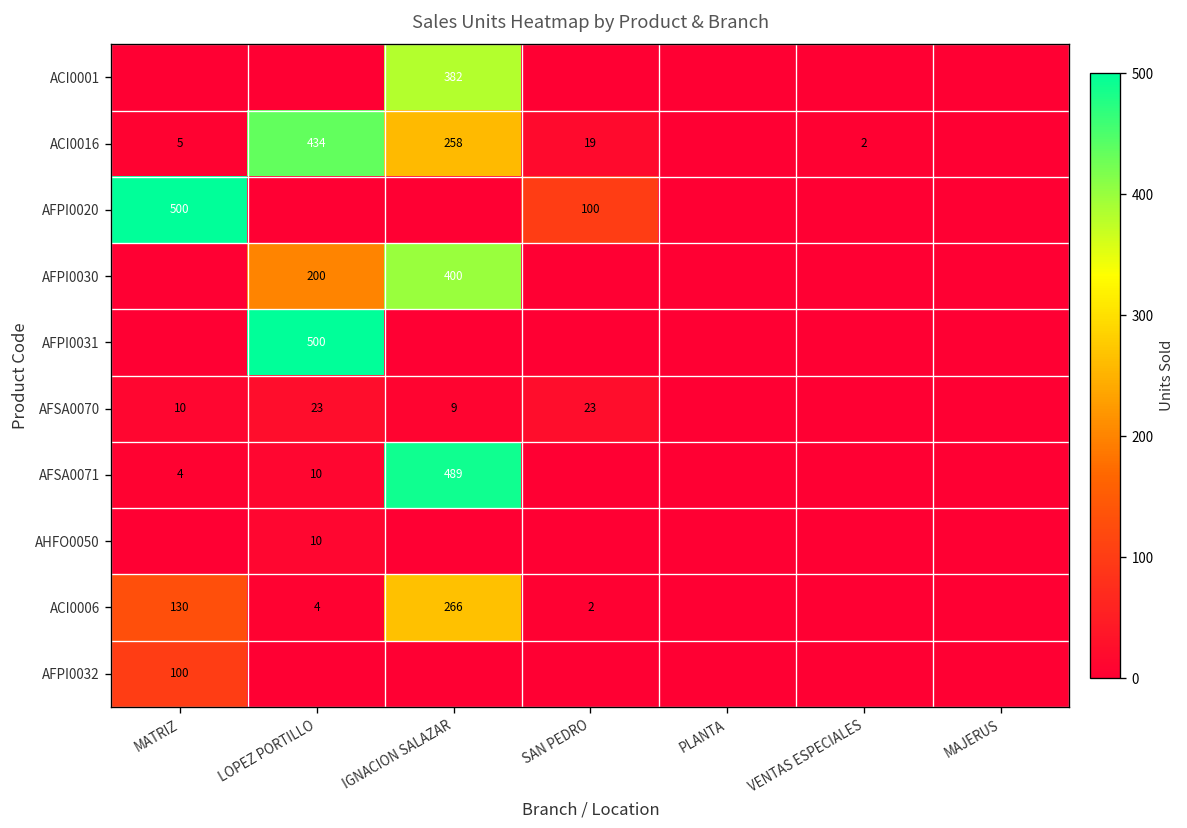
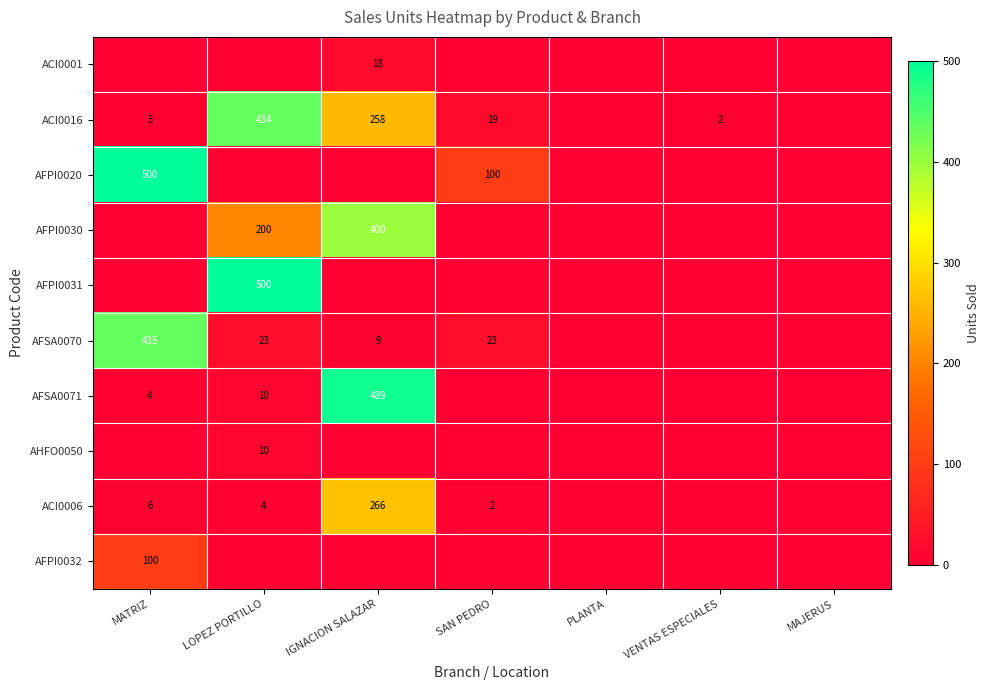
  {
    "ACI0001": {
-     "IGNACION SALAZAR": 382
+     "IGNACION SALAZAR": 18
    },
    "ACI0016": {
      "MATRIZ": 5,
      "LOPEZ PORTILLO": 434,
      "IGNACION SALAZAR": 258,
      "SAN PEDRO": 19,
      "VENTAS ESPECIALES": 2
    },
    "AFPI0020": {
      "MATRIZ": 500,
      "SAN PEDRO": 100
    },
    "AFPI0030": {
      "LOPEZ PORTILLO": 200,
      "IGNACION SALAZAR": 400
    },
    "AFPI0031": {
      "LOPEZ PORTILLO": 500
    },
    "AFSA0070": {
-     "MATRIZ": 10,
+     "MATRIZ": 435,
      "LOPEZ PORTILLO": 23,
      "IGNACION SALAZAR": 9,
      "SAN PEDRO": 23
    },
    "AFSA0071": {
      "MATRIZ": 4,
      "LOPEZ PORTILLO": 10,
      "IGNACION SALAZAR": 489
    },
    "AHFO0050": {
      "LOPEZ PORTILLO": 10
    },
    "ACI0006": {
-     "MATRIZ": 130,
+     "MATRIZ": 6,
      "LOPEZ PORTILLO": 4,
      "IGNACION SALAZAR": 266,
      "SAN PEDRO": 2
    },
    "AFPI0032": {
      "MATRIZ": 100
    }
  }
